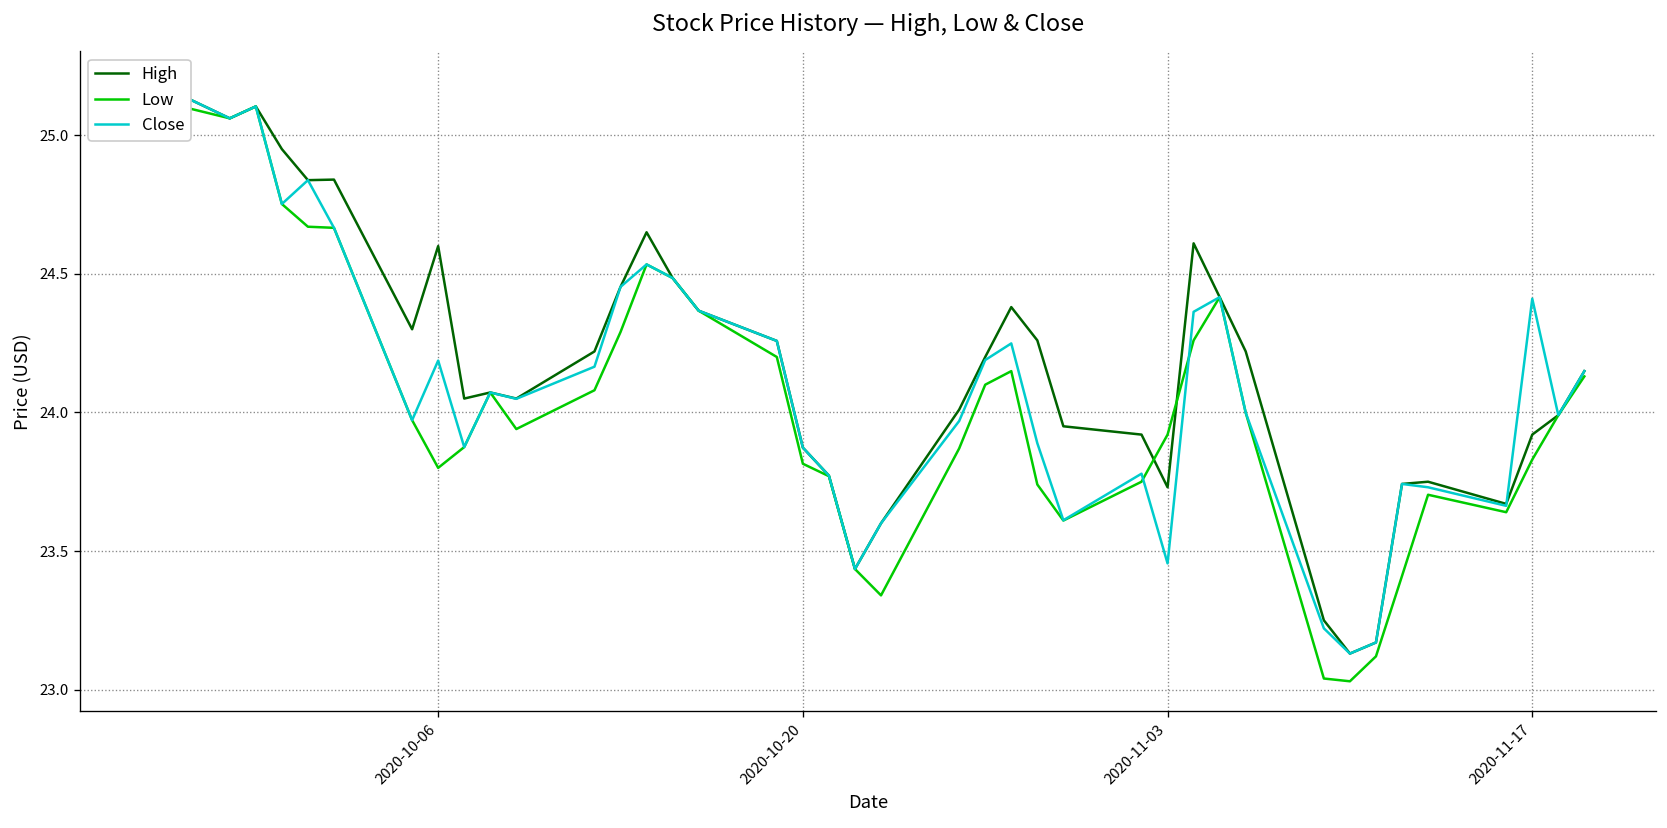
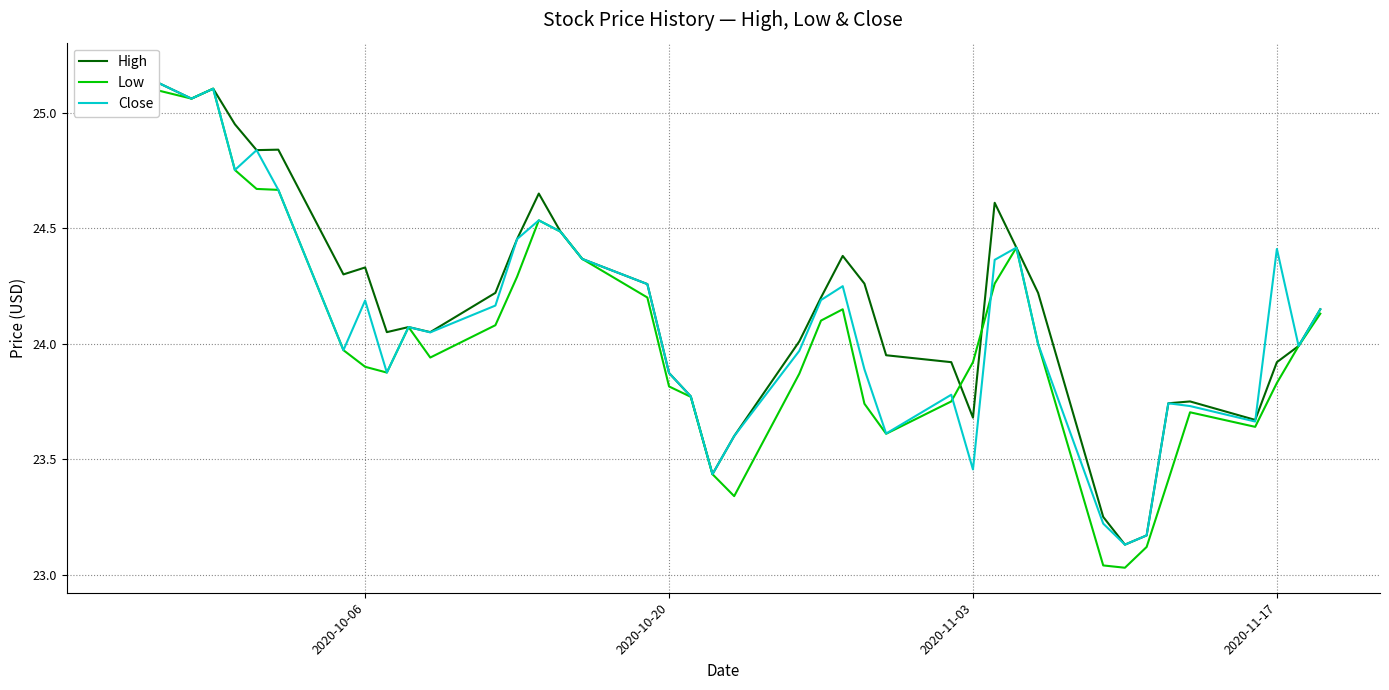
  {
    "High": {
-     "2020-10-06": 24.60,
-     "2020-11-03": 23.73,
+     "2020-10-06": 24.33,
+     "2020-11-03": 23.68,
      "2020-11-17": 23.92
    },
    "Low": {
-     "2020-10-06": 23.8,
+     "2020-10-06": 23.9,
      "2020-10-20": 23.81,
      "2020-11-03": 23.92,
      "2020-11-17": 23.83
    },
    "Close": {
      "2020-10-06": 24.19,
      "2020-11-03": 23.46,
      "2020-11-17": 24.41
    }
  }
